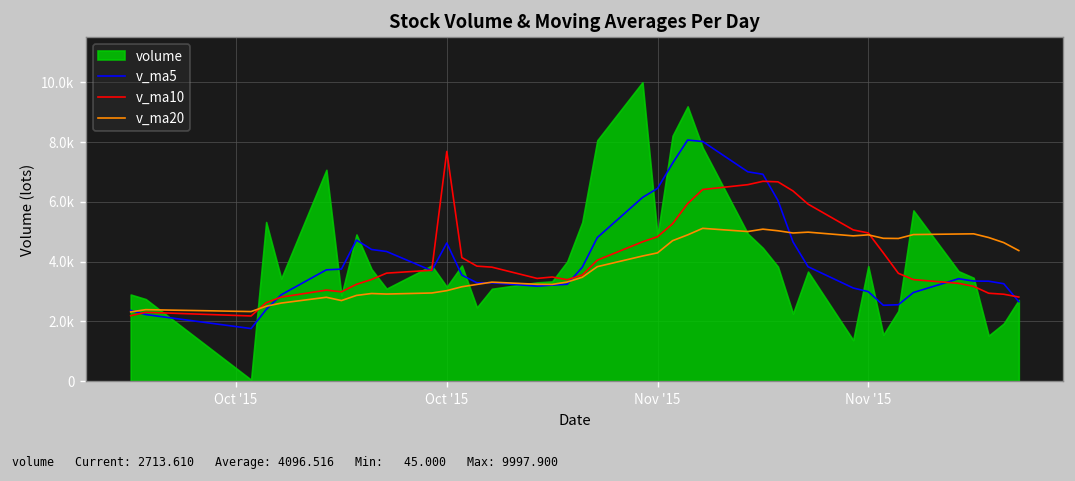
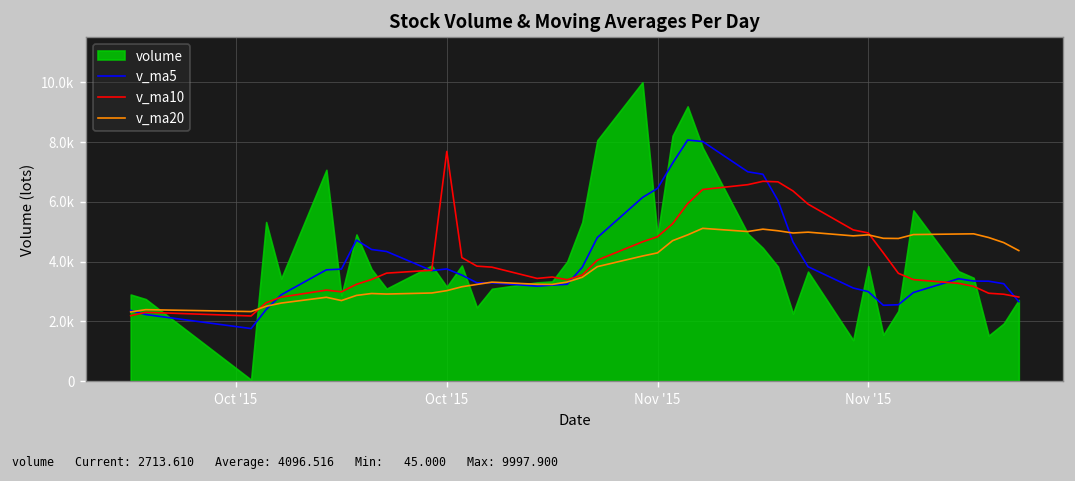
  {
    "v_ma5": {
-     "Oct '15": 4600
+     "Oct '15": 3800
    },
    "volume": {
      "Oct '15": 3200
    },
    "v_ma10": {
      "Oct '15": 7700
    },
    "v_ma20": {
      "Oct '15": 3000
    }
  }
